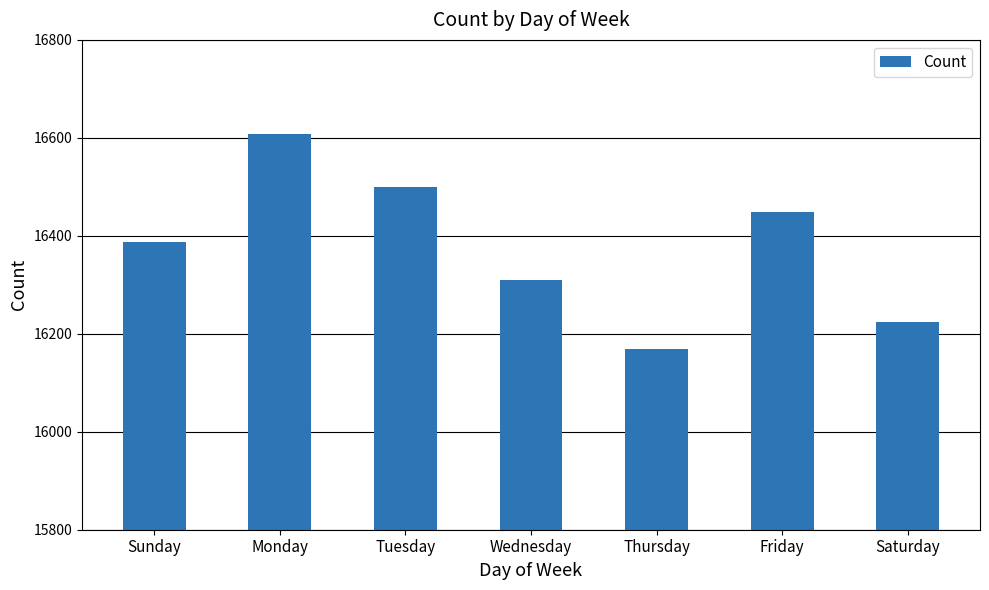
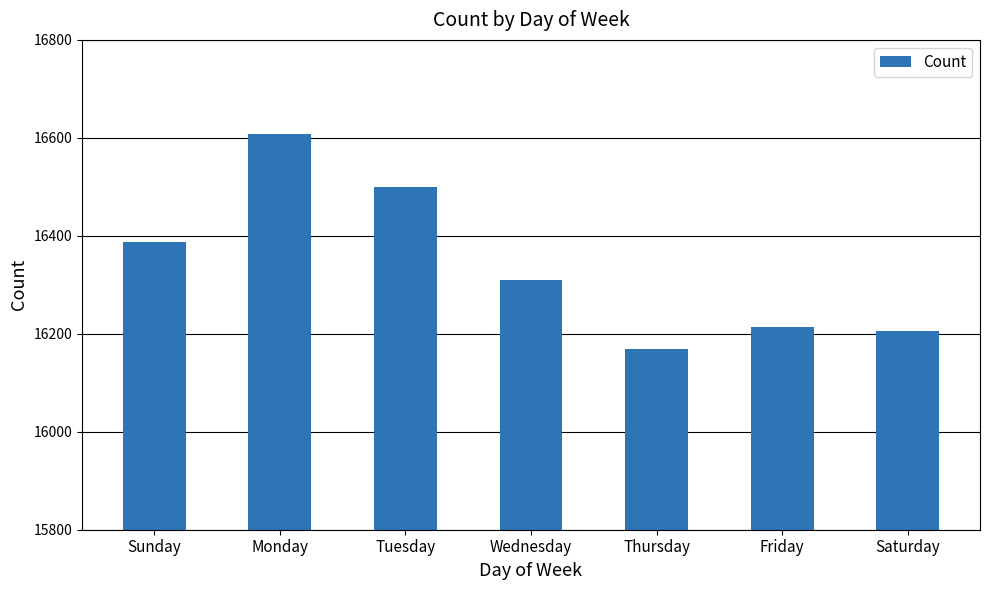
  {
    "Sunday": 16390,
    "Monday": 16610,
    "Tuesday": 16500,
    "Wednesday": 16310,
    "Thursday": 16170,
-   "Friday": 16450,
-   "Saturday": 16230
+   "Friday": 16210,
+   "Saturday": 16210
  }
